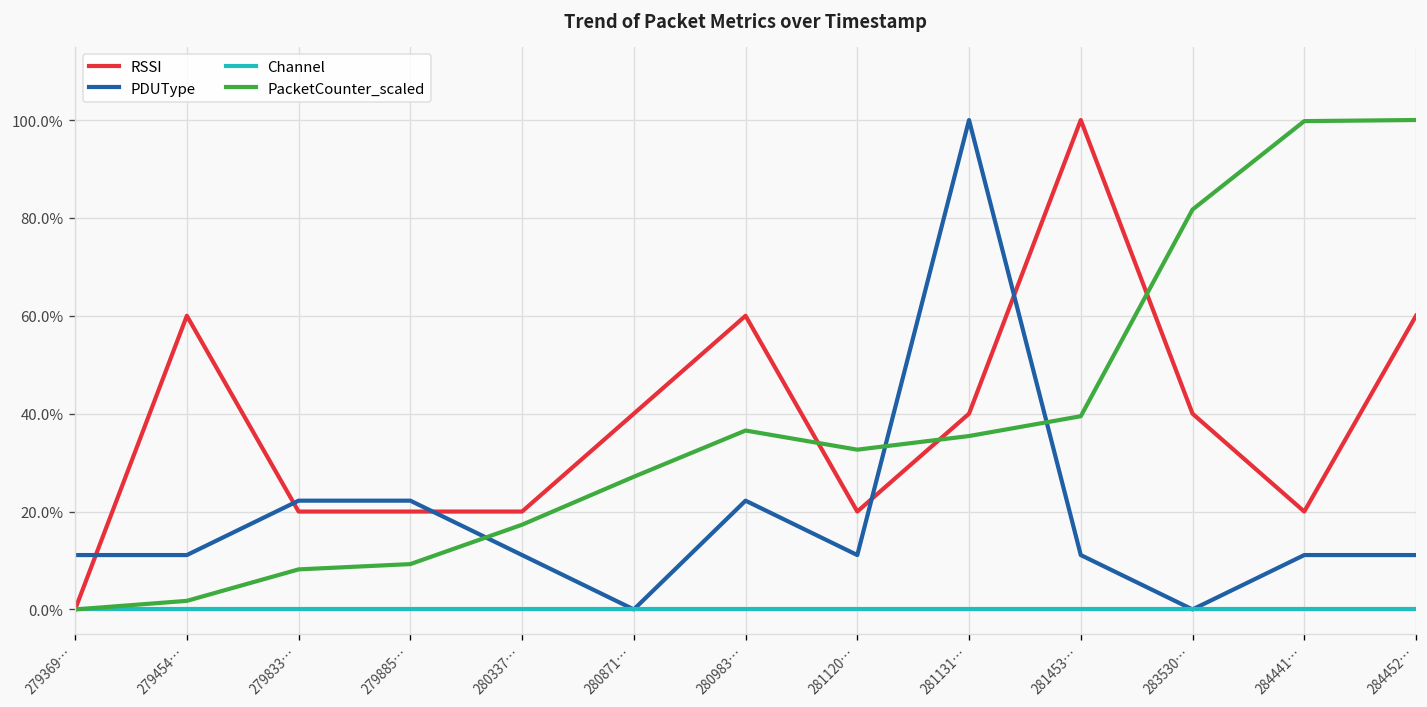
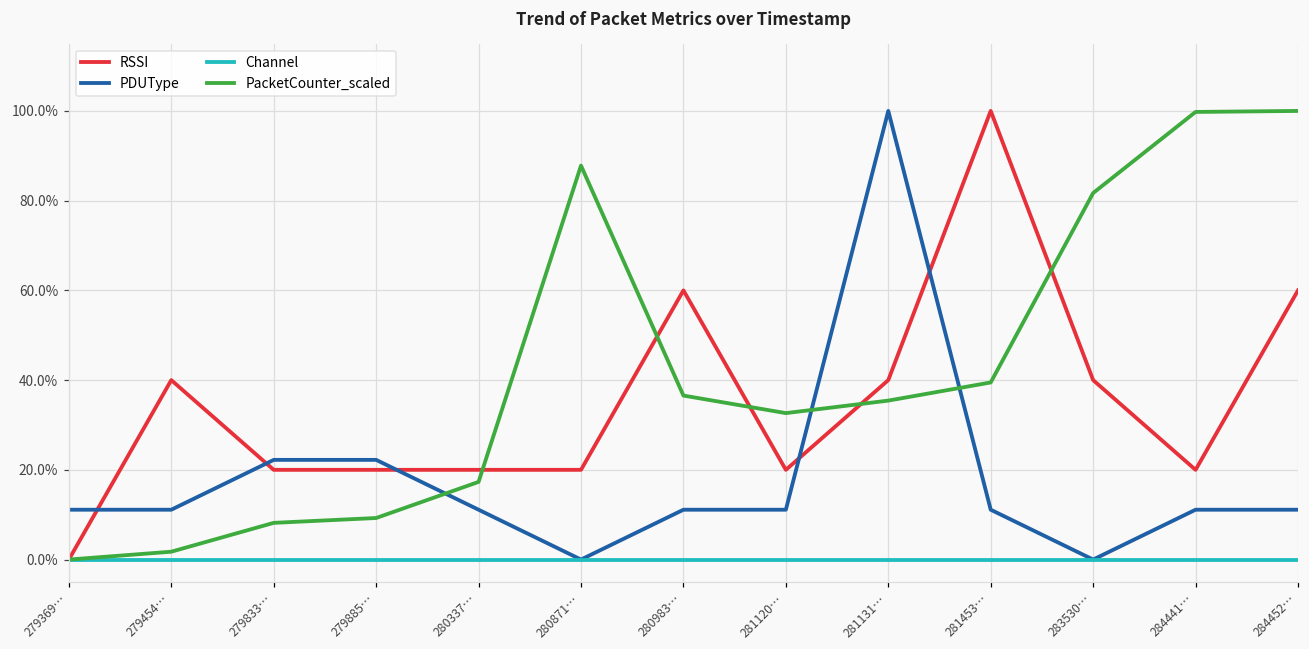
  {
    "RSSI": {
-     "279454…": "60%",
+     "279454…": "40%",
      "279833…": "20%",
      "279885…": "20%",
      "280337…": "20%",
-     "280871…": "40%",
+     "280871…": "20%",
      "280983…": "60%",
      "281120…": "20%",
      "281131…": "40%",
      "281453…": "100%",
      "283530…": "40%",
      "284441…": "20%",
      "284452…": "60%"
    },
    "PDUType": {
      "279369…": "11%",
      "279454…": "11%",
      "279833…": "22%",
      "279885…": "22%",
      "280337…": "11%",
-     "280983…": "22%",
+     "280983…": "11%",
      "281120…": "11%",
      "281131…": "100%",
      "281453…": "11%",
      "284441…": "11%",
      "284452…": "11%"
    },
    "Channel": {
      "279454…": "0%",
      "279833…": "0%",
      "279885…": "0%",
      "280337…": "0%",
      "280983…": "0%",
      "281120…": "0%",
      "281131…": "0%",
      "281453…": "0%",
      "284441…": "0%",
      "284452…": "0%"
    },
    "PacketCounter_scaled": {
      "279454…": "2%",
      "279833…": "8%",
      "279885…": "9%",
      "280337…": "17%",
-     "280871…": "27%",
+     "280871…": "88%",
      "280983…": "37%",
      "281120…": "33%",
      "281131…": "35%",
      "281453…": "39%",
      "283530…": "82%",
      "284441…": "100%",
      "284452…": "100%"
    }
  }
